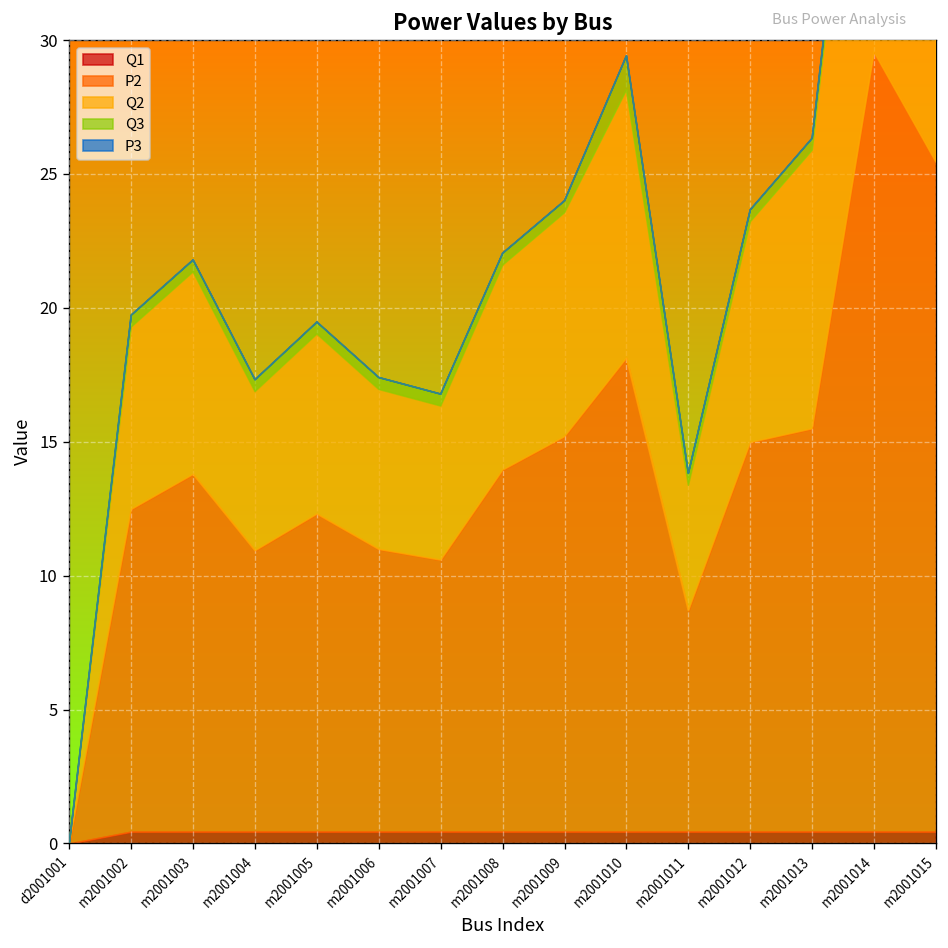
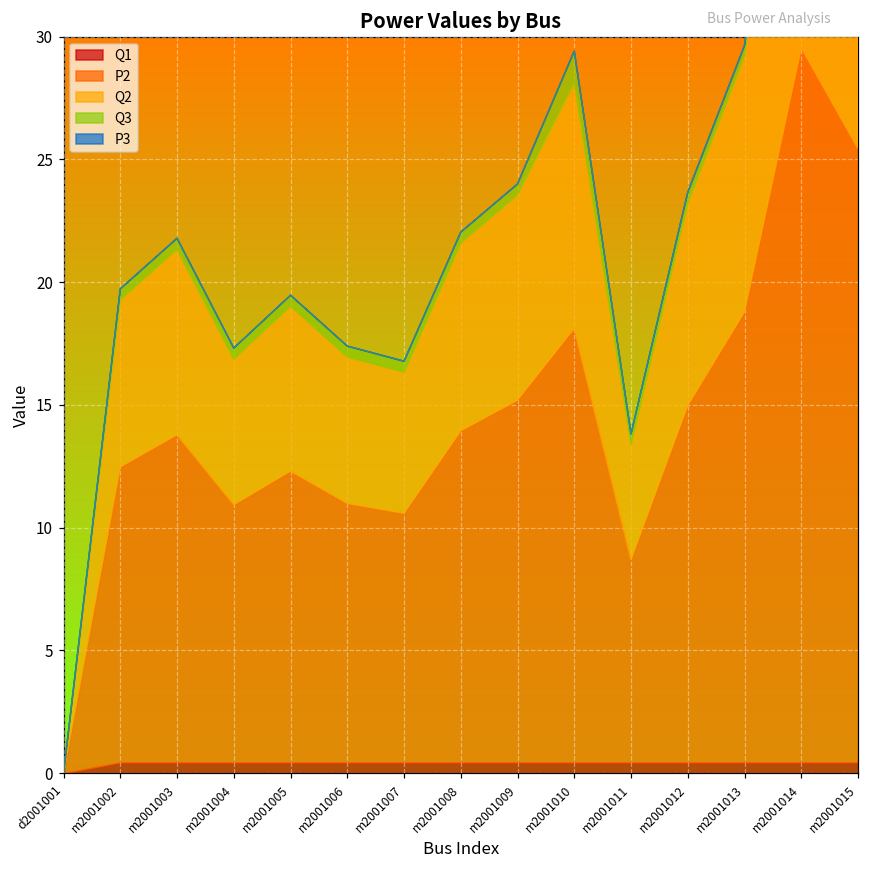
  {
    "Q1": {
      "m2001002": 0.4,
      "m2001003": 0.4,
      "m2001004": 0.4,
      "m2001005": 0.4,
      "m2001006": 0.4,
      "m2001007": 0.4,
      "m2001008": 0.4,
      "m2001009": 0.4,
      "m2001010": 0.4,
      "m2001011": 0.4,
      "m2001012": 0.4,
      "m2001013": 0.4,
      "m2001014": 0.4,
      "m2001015": 0.4
    },
    "P2": {
      "m2001002": 12.0,
      "m2001003": 13.3,
      "m2001004": 10.5,
      "m2001005": 11.9,
      "m2001006": 10.5,
      "m2001007": 10.1,
      "m2001008": 13.5,
      "m2001009": 14.8,
      "m2001010": 17.7,
      "m2001011": 8.3,
      "m2001012": 14.5,
-     "m2001013": 15.0,
+     "m2001013": 18.4,
      "m2001014": 29.1,
      "m2001015": 25.0
    },
    "Q2": {
      "m2001002": 6.8,
      "m2001003": 7.6,
      "m2001004": 5.9,
      "m2001005": 6.7,
      "m2001006": 6.0,
      "m2001007": 5.8,
      "m2001008": 7.7,
      "m2001009": 8.4,
      "m2001010": 10.0,
      "m2001011": 4.7,
      "m2001012": 8.2,
      "m2001013": 10.4
    }
  }
